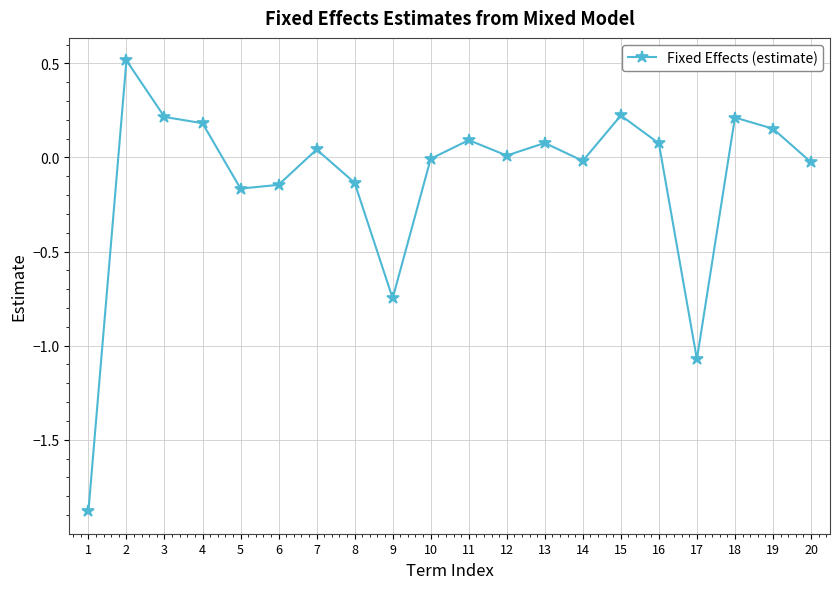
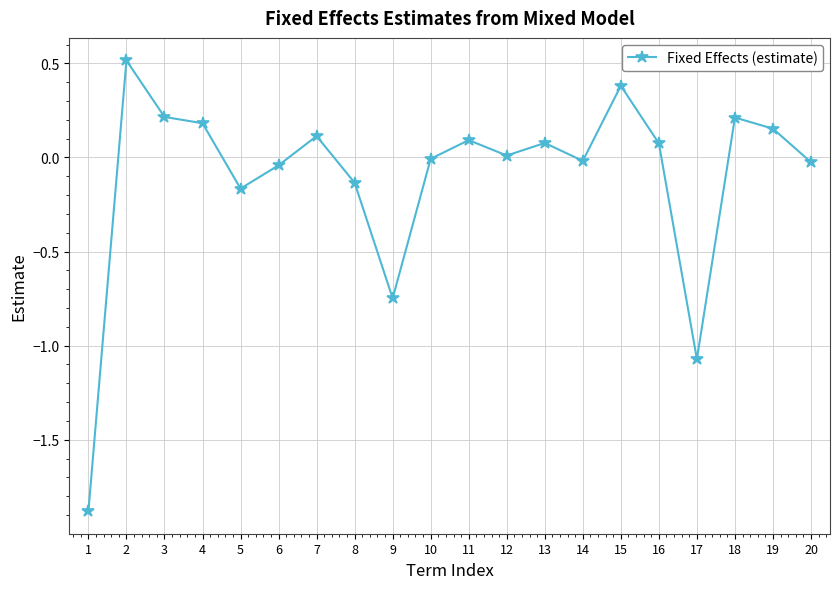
  {
    "1": -1.88,
    "2": 0.52,
    "3": 0.22,
    "4": 0.18,
    "5": -0.17,
-   "6": -0.15,
-   "7": 0.04,
+   "6": -0.04,
+   "7": 0.11,
    "8": -0.13,
    "9": -0.75,
    "10": -0.01,
    "11": 0.09,
    "12": 0.01,
    "13": 0.08,
    "14": -0.02,
-   "15": 0.22,
+   "15": 0.38,
    "16": 0.08,
    "17": -1.07,
    "18": 0.21,
    "19": 0.15,
    "20": -0.03
  }
